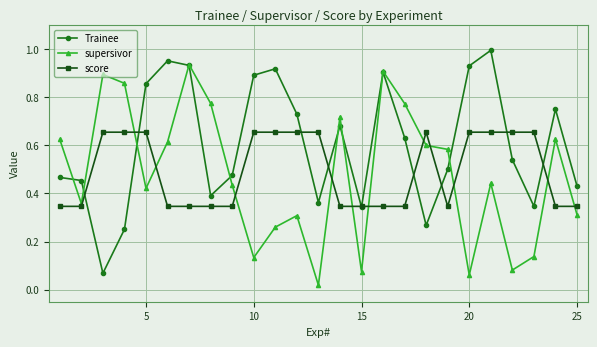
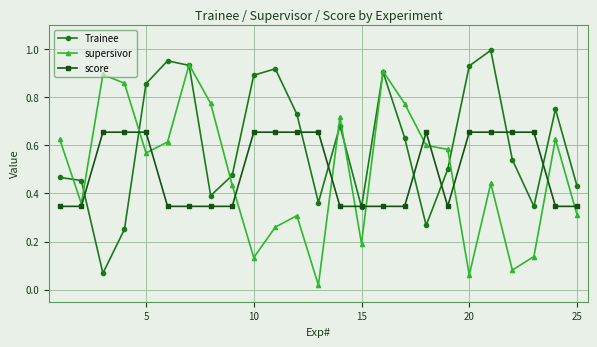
  {
    "supersivor": {
-     "5": 0.42,
+     "5": 0.57,
      "10": 0.13,
-     "15": 0.07,
+     "15": 0.19,
      "20": 0.06,
      "25": 0.31
    }
  }
